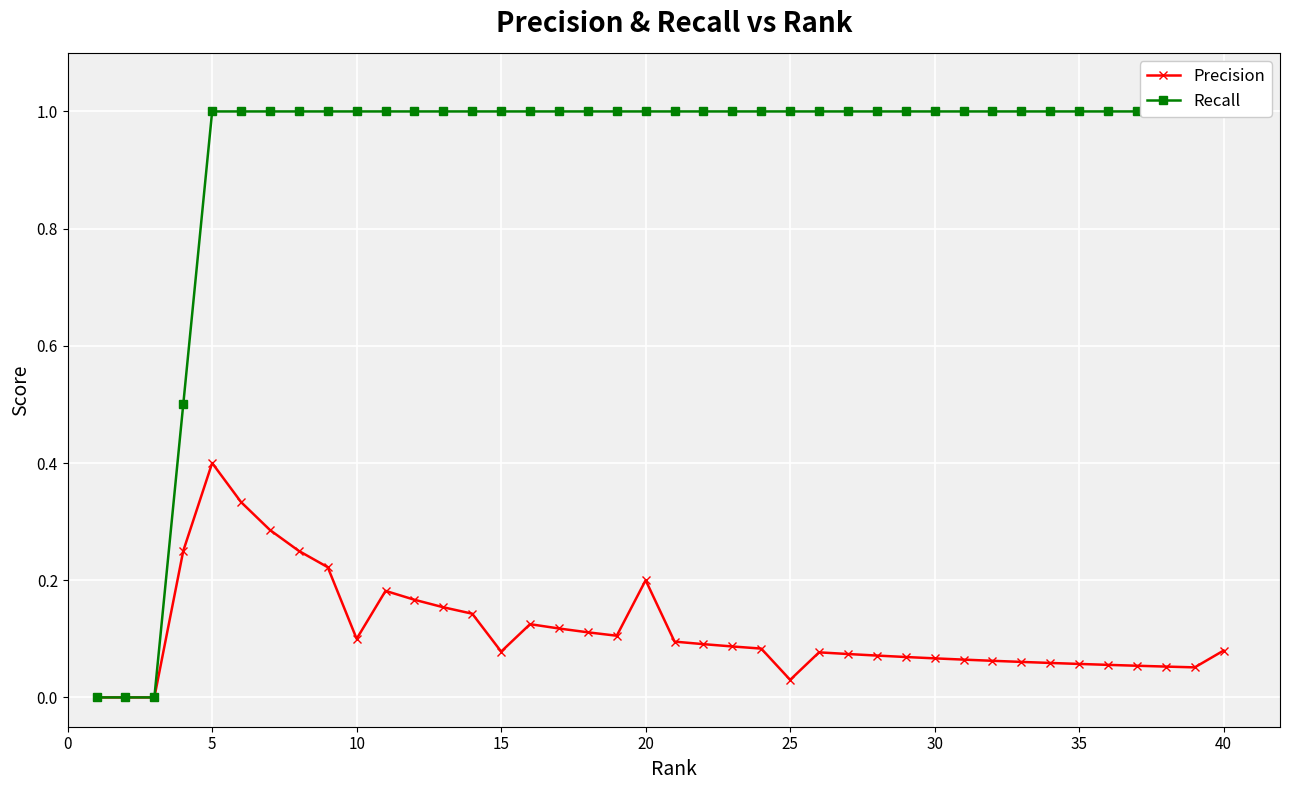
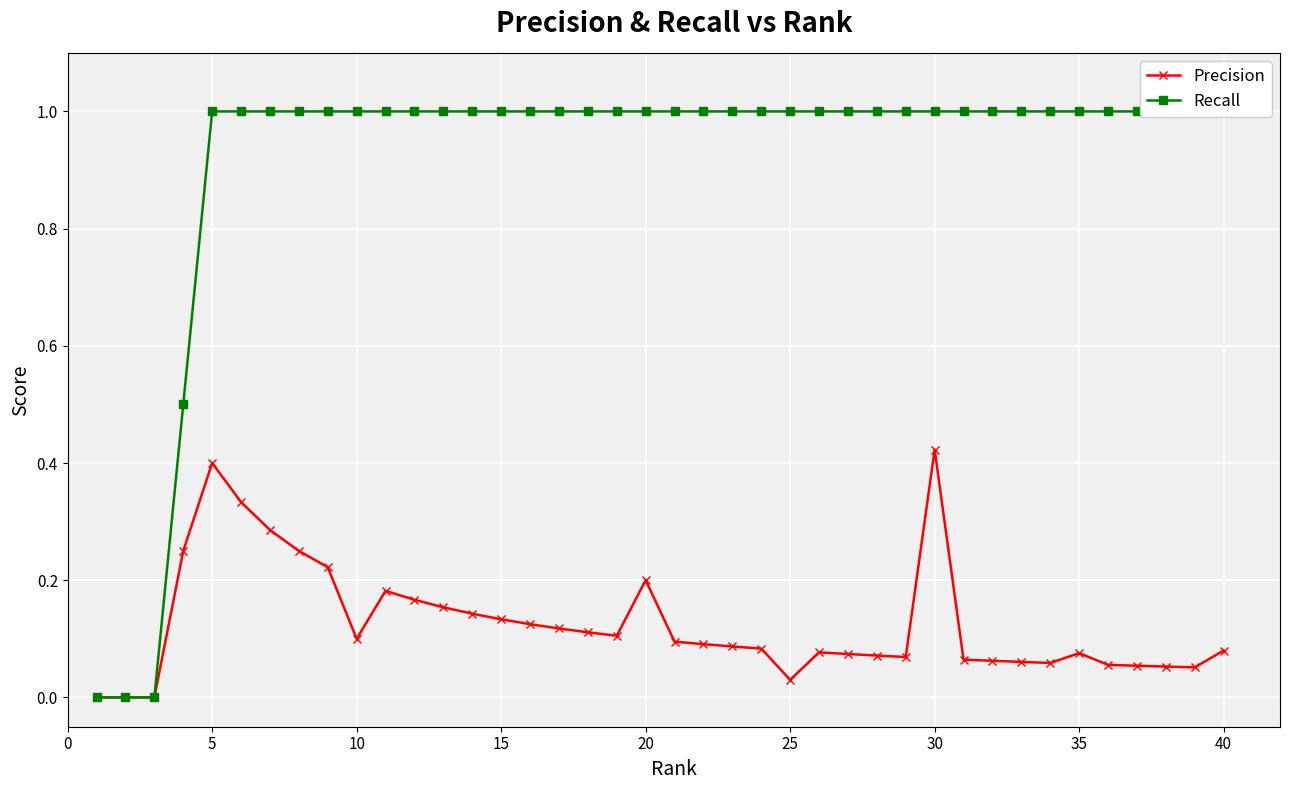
  {
    "Precision": {
      "5": 0.40,
      "10": 0.10,
-     "15": 0.08,
+     "15": 0.13,
      "20": 0.20,
      "25": 0.03,
-     "30": 0.07,
-     "35": 0.06,
+     "30": 0.42,
+     "35": 0.08,
      "40": 0.08
    },
    "Recall": {
      "5": 1.00,
      "10": 1.00,
      "15": 1.00,
      "20": 1.00,
      "25": 1.00,
      "30": 1.00,
      "35": 1.00
    }
  }
